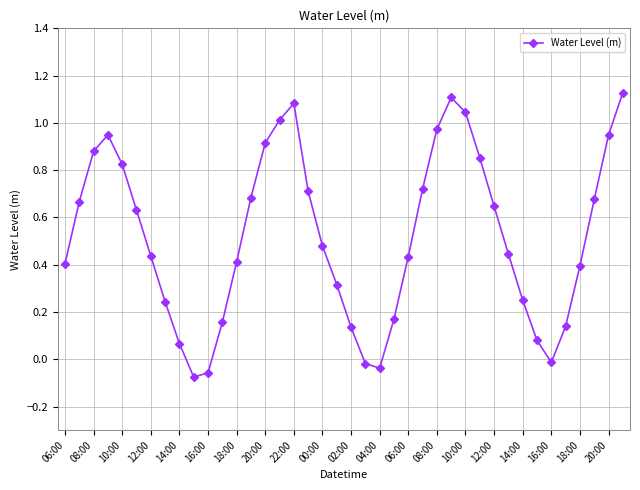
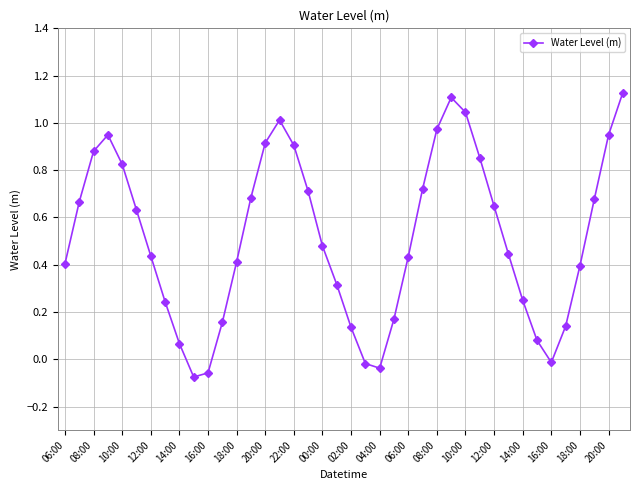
  {
-   "22:00": 1.08,
+   "22:00": 0.90,
    "00:00": 0.48,
    "02:00": 0.13,
    "04:00": -0.04
  }
